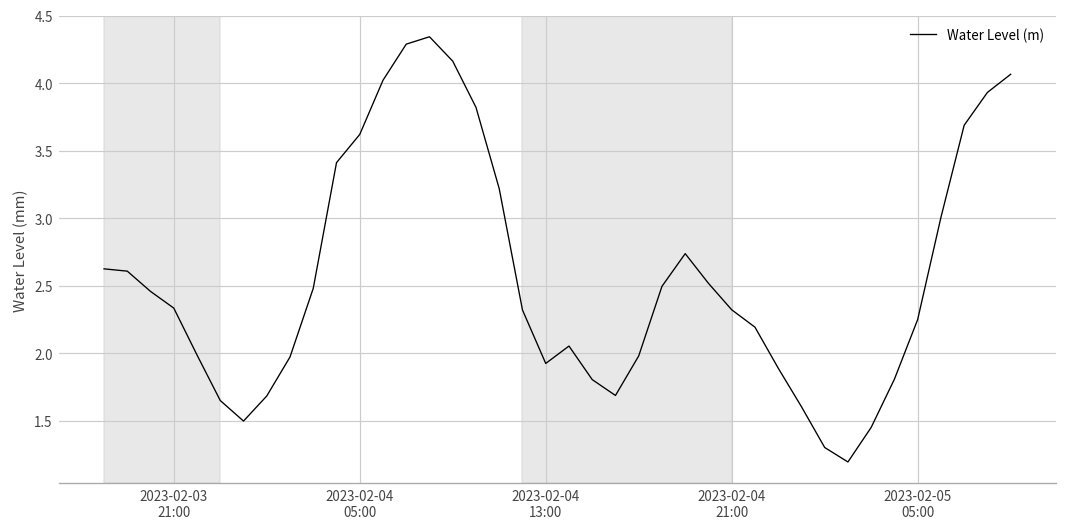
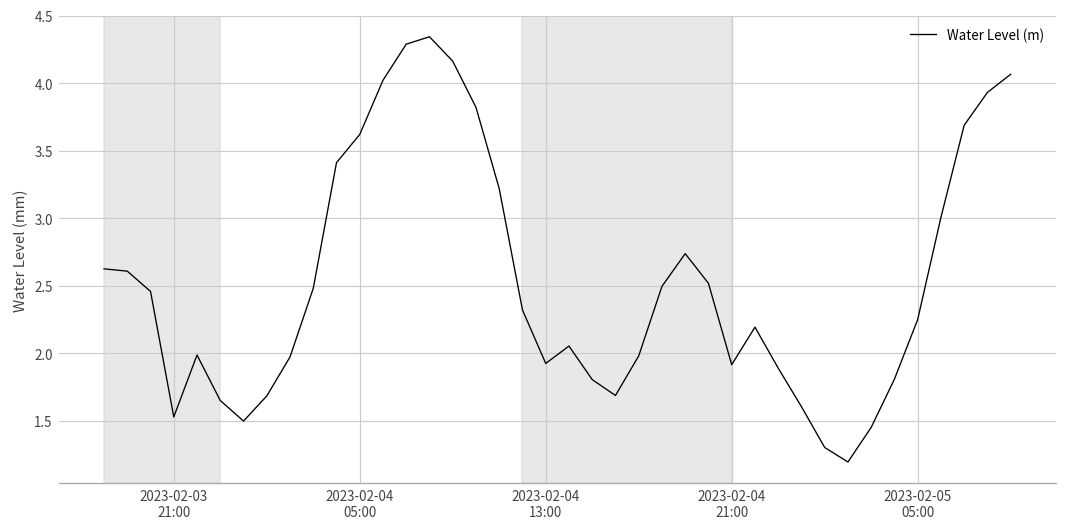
  {
-   "2023-02-03 21:00": 2.33,
+   "2023-02-03 21:00": 1.53,
    "2023-02-04 05:00": 3.62,
    "2023-02-04 13:00": 1.92,
-   "2023-02-04 21:00": 2.32,
+   "2023-02-04 21:00": 1.92,
    "2023-02-05 05:00": 2.25
  }
